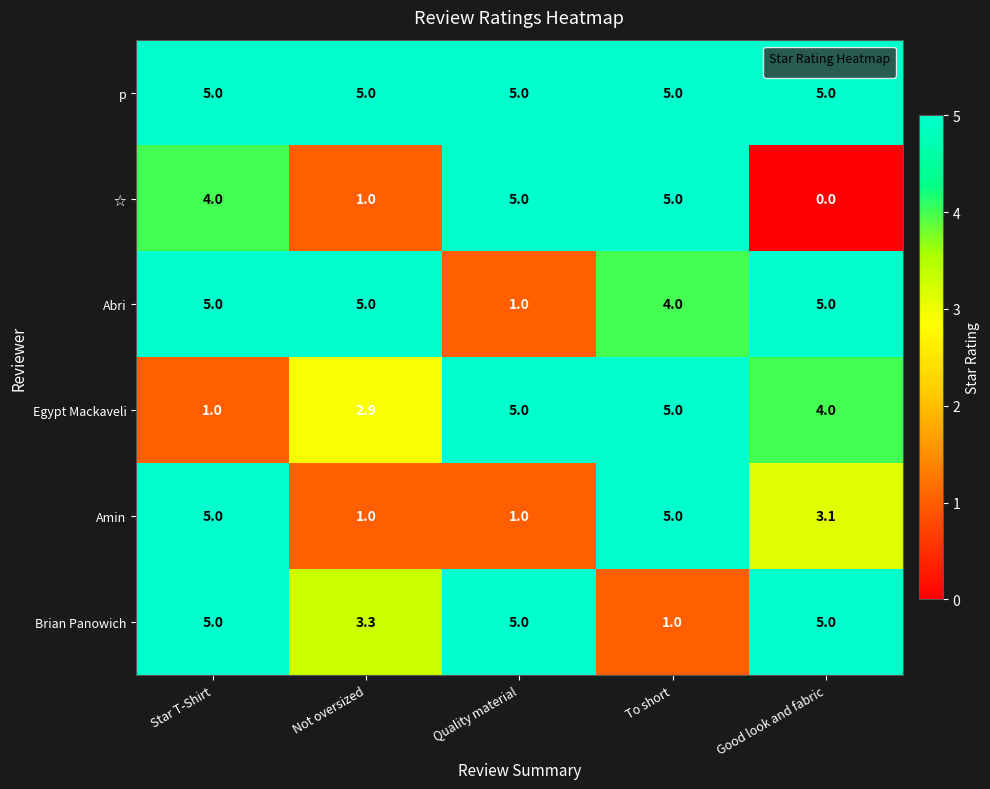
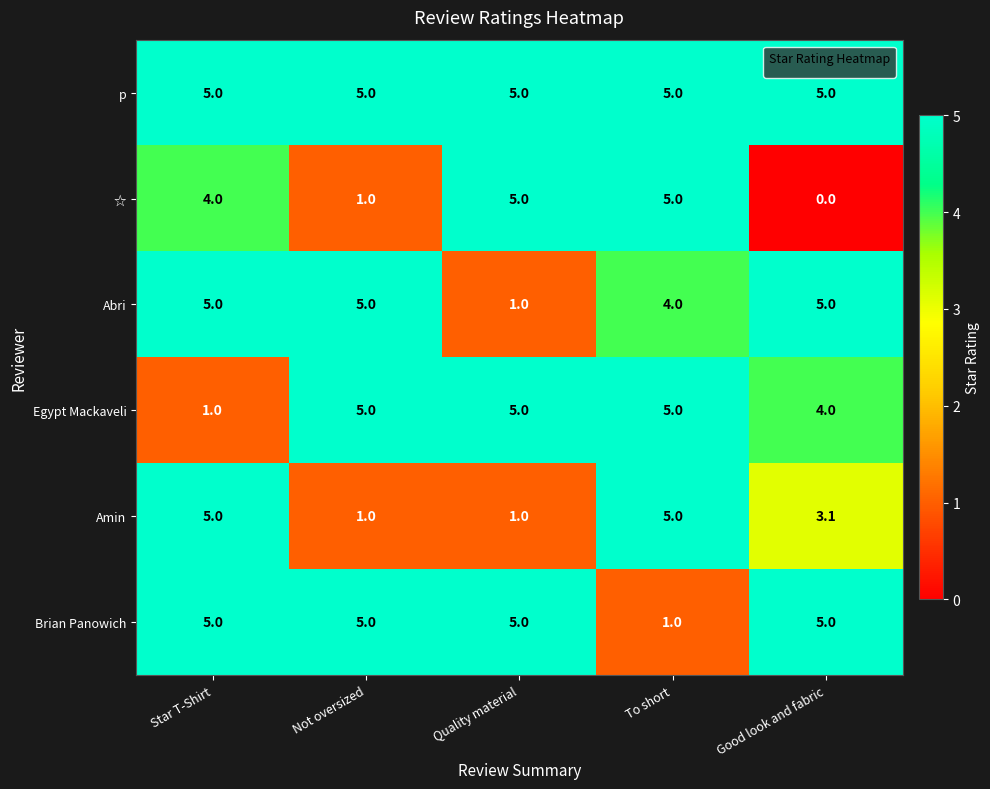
  {
    "p": {
      "Star T-Shirt": 5.0,
      "Not oversized": 5.0,
      "Quality material": 5.0,
      "To short": 5.0,
      "Good look and fabric": 5.0
    },
    "☆": {
      "Star T-Shirt": 4.0,
      "Not oversized": 1.0,
      "Quality material": 5.0,
      "To short": 5.0,
      "Good look and fabric": 0.0
    },
    "Abri": {
      "Star T-Shirt": 5.0,
      "Not oversized": 5.0,
      "Quality material": 1.0,
      "To short": 4.0,
      "Good look and fabric": 5.0
    },
    "Egypt Mackaveli": {
      "Star T-Shirt": 1.0,
-     "Not oversized": 2.9,
+     "Not oversized": 5.0,
      "Quality material": 5.0,
      "To short": 5.0,
      "Good look and fabric": 4.0
    },
    "Amin": {
      "Star T-Shirt": 5.0,
      "Not oversized": 1.0,
      "Quality material": 1.0,
      "To short": 5.0,
      "Good look and fabric": 3.1
    },
    "Brian Panowich": {
      "Star T-Shirt": 5.0,
-     "Not oversized": 3.3,
+     "Not oversized": 5.0,
      "Quality material": 5.0,
      "To short": 1.0,
      "Good look and fabric": 5.0
    }
  }
